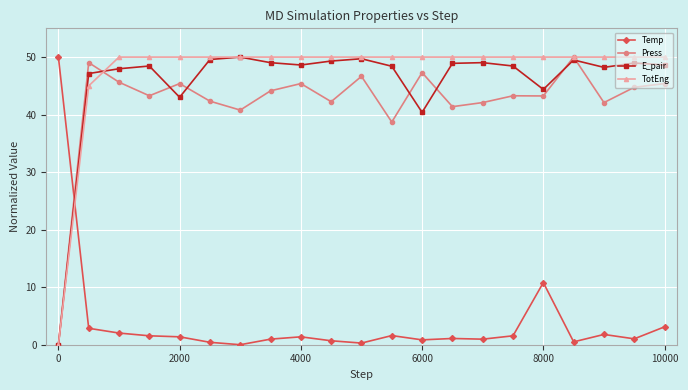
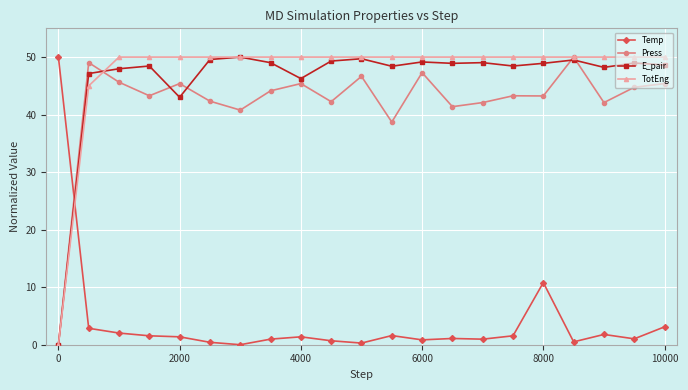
  {
    "Temp": {
      "0": 50,
      "2000": 1,
      "4000": 1,
      "6000": 1,
      "8000": 11,
      "10000": 3
    },
    "E_pair": {
      "2000": 43,
-     "4000": 49,
-     "6000": 40,
-     "8000": 44
+     "4000": 46,
+     "6000": 49,
+     "8000": 49
    }
  }
